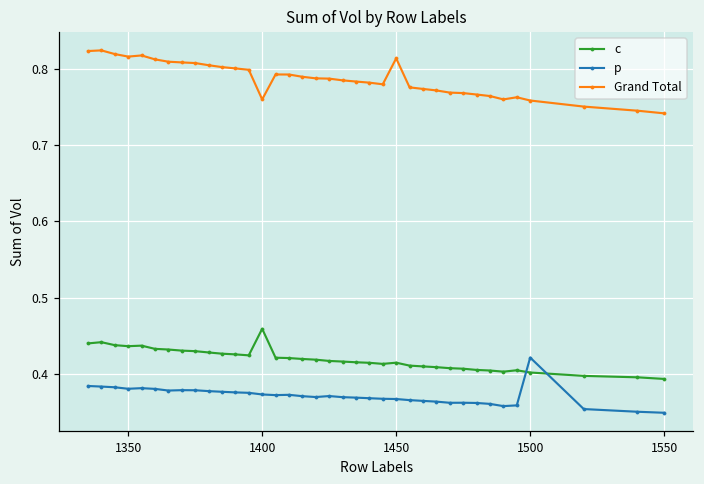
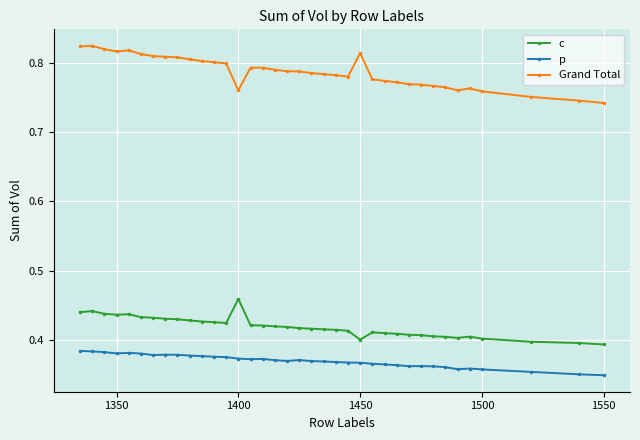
  {
    "c": {
      "1350": 0.44,
      "1400": 0.46,
-     "1450": 0.41,
+     "1450": 0.40,
      "1500": 0.40,
      "1550": 0.39
    },
    "p": {
      "1350": 0.38,
      "1400": 0.37,
      "1450": 0.37,
-     "1500": 0.42,
+     "1500": 0.36,
      "1550": 0.35
    },
    "Grand Total": {
      "1350": 0.82,
      "1400": 0.76,
      "1450": 0.81,
      "1500": 0.76,
      "1550": 0.74
    }
  }
